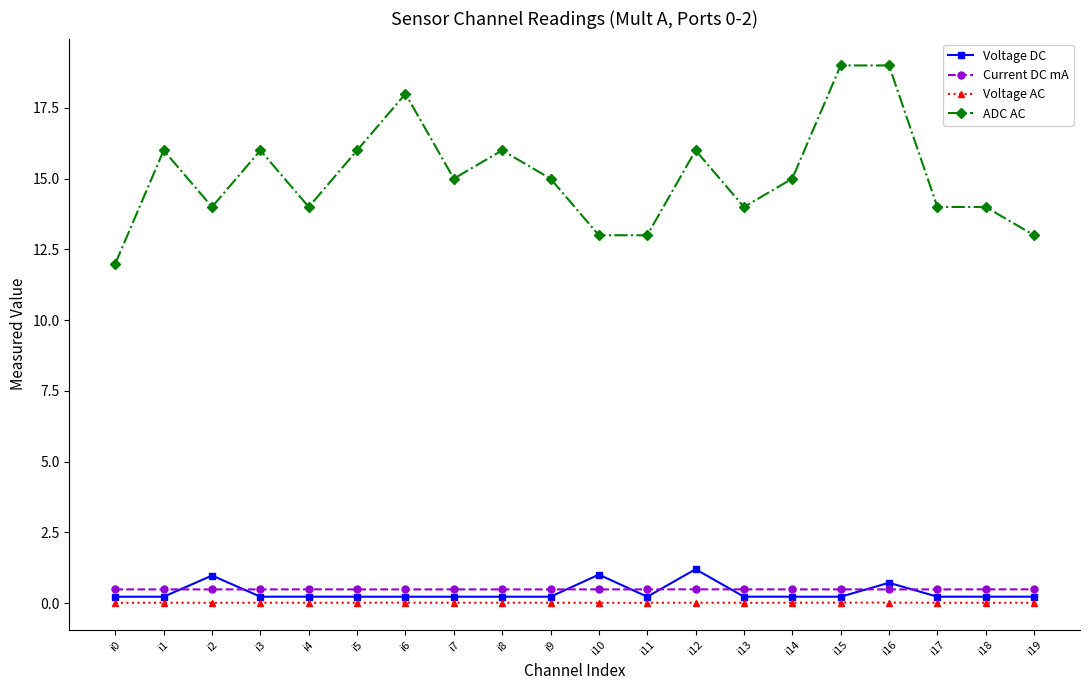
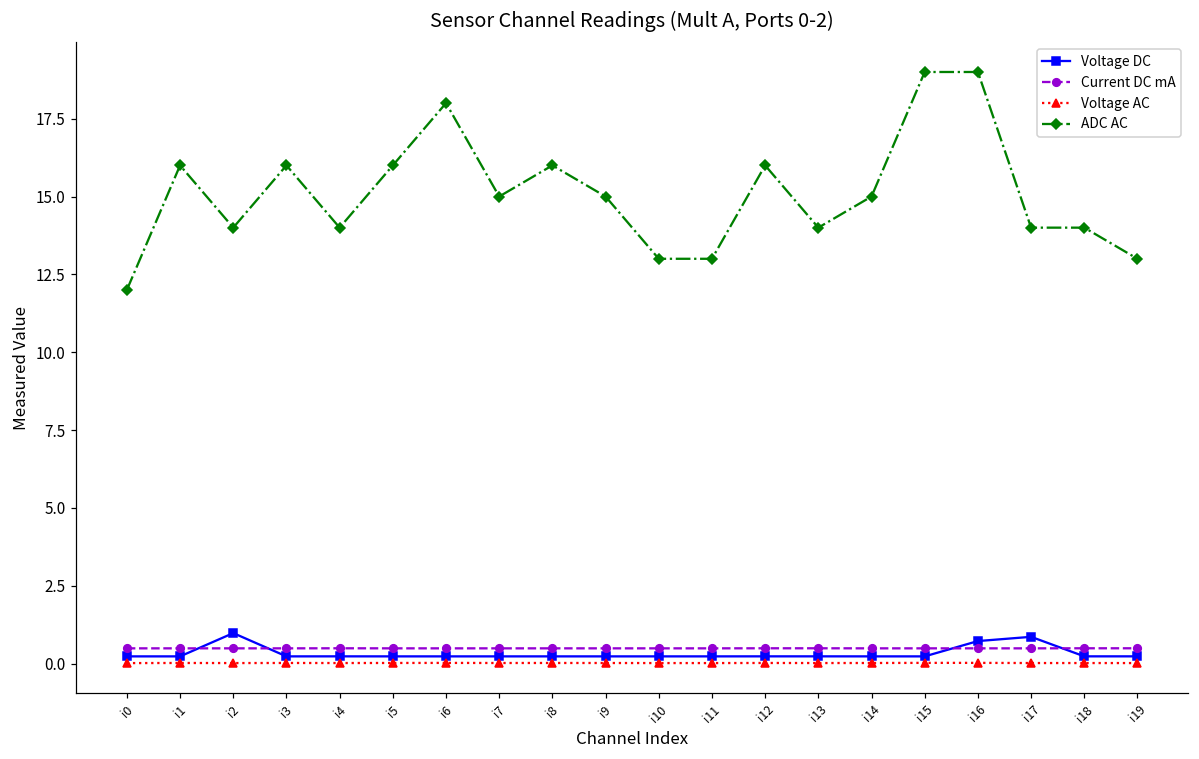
  {
    "Voltage DC": {
      "i0": 0.2,
      "i1": 0.2,
      "i2": 1.0,
      "i3": 0.2,
      "i4": 0.2,
      "i5": 0.2,
      "i6": 0.2,
      "i7": 0.2,
      "i8": 0.2,
      "i9": 0.2,
-     "i10": 1.0,
+     "i10": 0.2,
      "i11": 0.2,
-     "i12": 1.2,
+     "i12": 0.2,
      "i13": 0.2,
      "i14": 0.2,
      "i15": 0.2,
      "i16": 0.7,
-     "i17": 0.2,
+     "i17": 0.9,
      "i18": 0.2,
      "i19": 0.2
    },
    "Current DC mA": {
      "i0": 0.5,
      "i1": 0.5,
      "i2": 0.5,
      "i3": 0.5,
      "i4": 0.5,
      "i5": 0.5,
      "i6": 0.5,
      "i7": 0.5,
      "i8": 0.5,
      "i9": 0.5,
      "i10": 0.5,
      "i11": 0.5,
      "i12": 0.5,
      "i13": 0.5,
      "i14": 0.5,
      "i15": 0.5,
      "i16": 0.5,
      "i17": 0.5,
      "i18": 0.5,
      "i19": 0.5
    },
    "Voltage AC": {
      "i0": 0.0,
      "i1": 0.0,
      "i2": 0.0,
      "i3": 0.0,
      "i4": 0.0,
      "i5": 0.0,
      "i6": 0.0,
      "i7": 0.0,
      "i8": 0.0,
      "i9": 0.0,
      "i10": 0.0,
      "i11": 0.0,
      "i12": 0.0,
      "i13": 0.0,
      "i14": 0.0,
      "i15": 0.0,
      "i16": 0.0,
      "i17": 0.0,
      "i18": 0.0,
      "i19": 0.0
    },
    "ADC AC": {
      "i0": 12.0,
      "i1": 16.0,
      "i2": 14.0,
      "i3": 16.0,
      "i4": 14.0,
      "i5": 16.0,
      "i6": 18.0,
      "i7": 15.0,
      "i8": 16.0,
      "i9": 15.0,
      "i10": 13.0,
      "i11": 13.0,
      "i12": 16.0,
      "i13": 14.0,
      "i14": 15.0,
      "i15": 19.0,
      "i16": 19.0,
      "i17": 14.0,
      "i18": 14.0,
      "i19": 13.0
    }
  }
